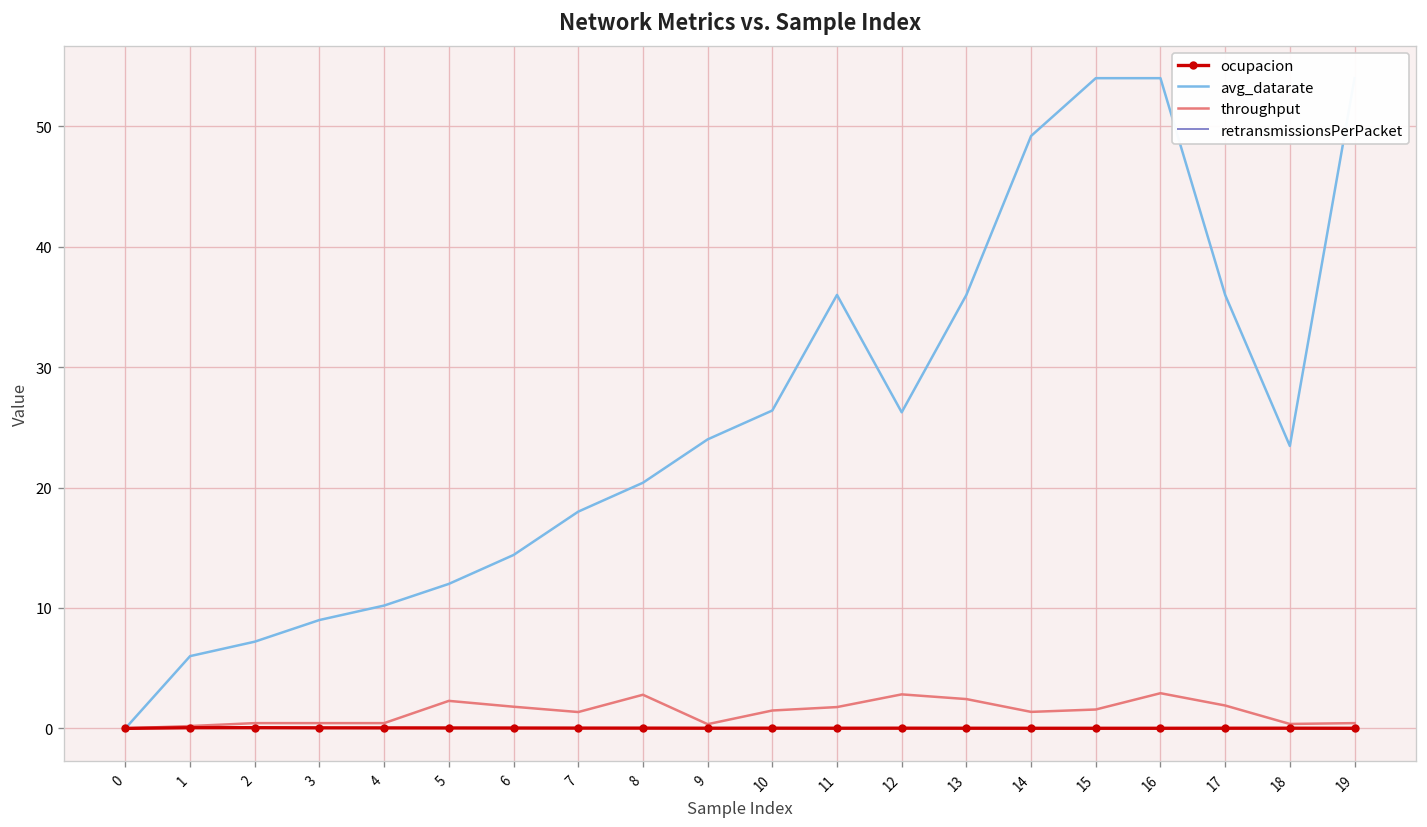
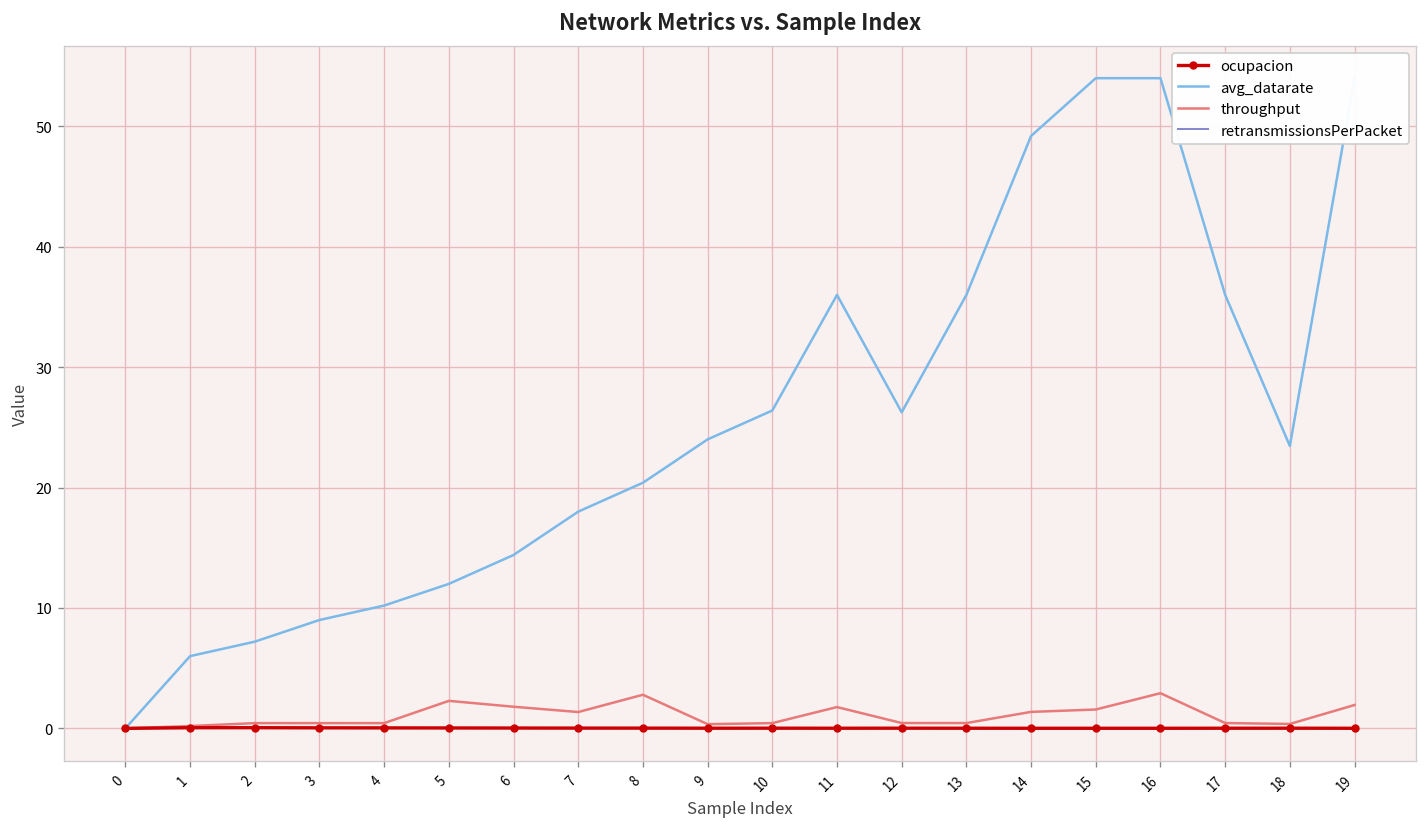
  {
    "throughput": {
      "2": 0.4,
      "3": 0.4,
      "4": 0.4,
      "5": 2.3,
      "6": 1.8,
      "7": 1.4,
      "8": 2.8,
      "9": 0.3,
-     "10": 1.5,
+     "10": 0.4,
      "11": 1.8,
-     "12": 2.8,
-     "13": 2.4,
+     "12": 0.4,
+     "13": 0.4,
      "14": 1.4,
      "15": 1.6,
      "16": 2.9,
-     "17": 1.9,
+     "17": 0.4,
      "18": 0.4,
-     "19": 0.4
+     "19": 1.9
    }
  }
